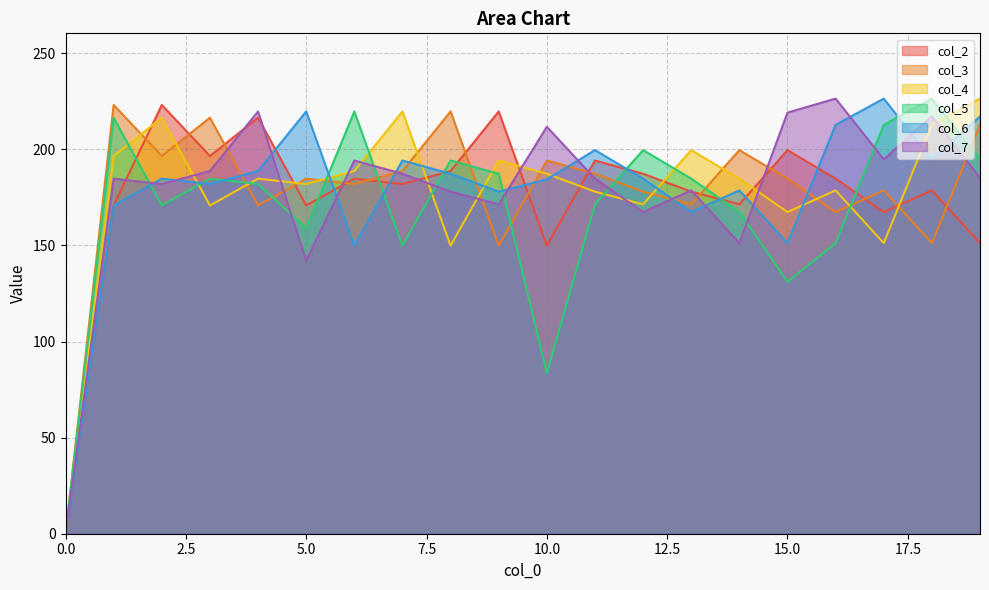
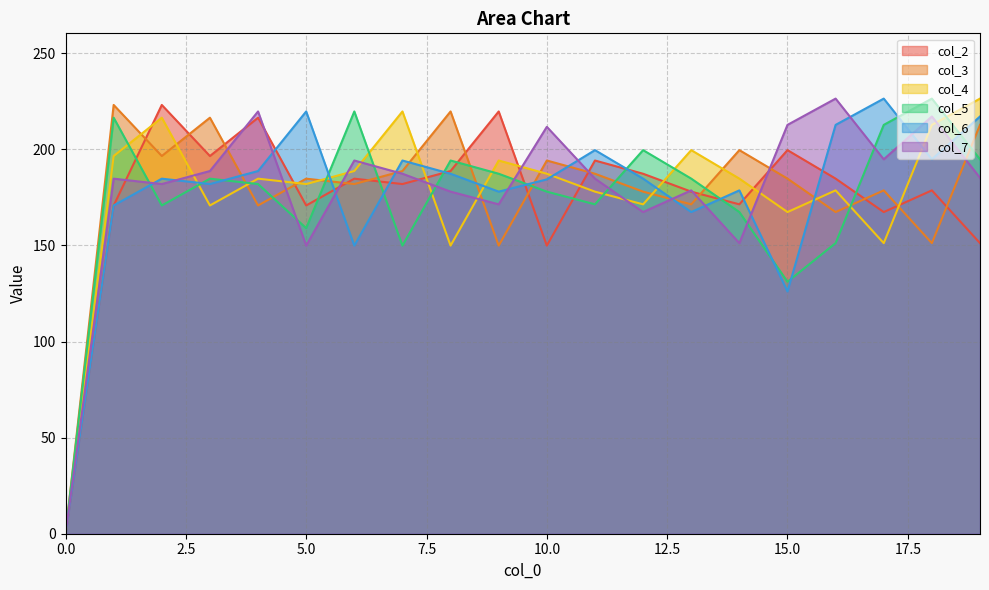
  {
    "col_5": {
      "5.0": 159,
-     "10.0": 84,
+     "10.0": 178,
      "15.0": 131
    },
    "col_6": {
      "5.0": 220,
      "10.0": 184,
-     "15.0": 151
+     "15.0": 126
    },
    "col_7": {
-     "5.0": 142,
+     "5.0": 150,
      "10.0": 212,
-     "15.0": 219
+     "15.0": 213
    }
  }
